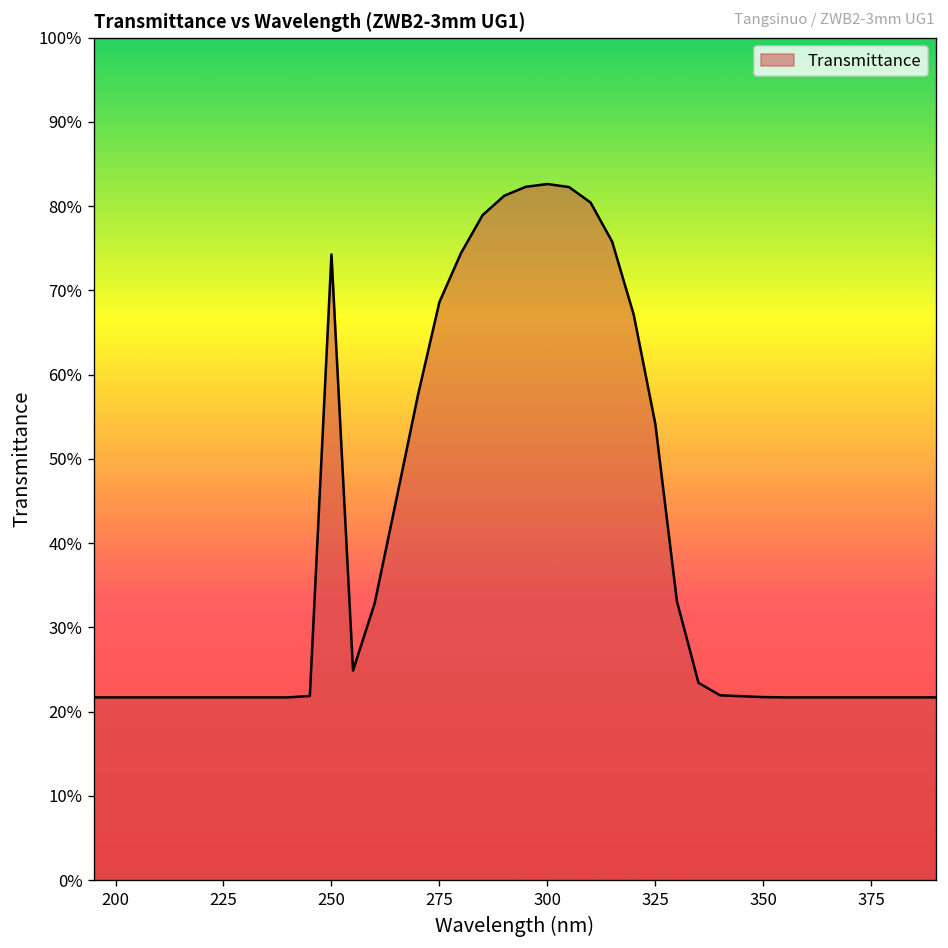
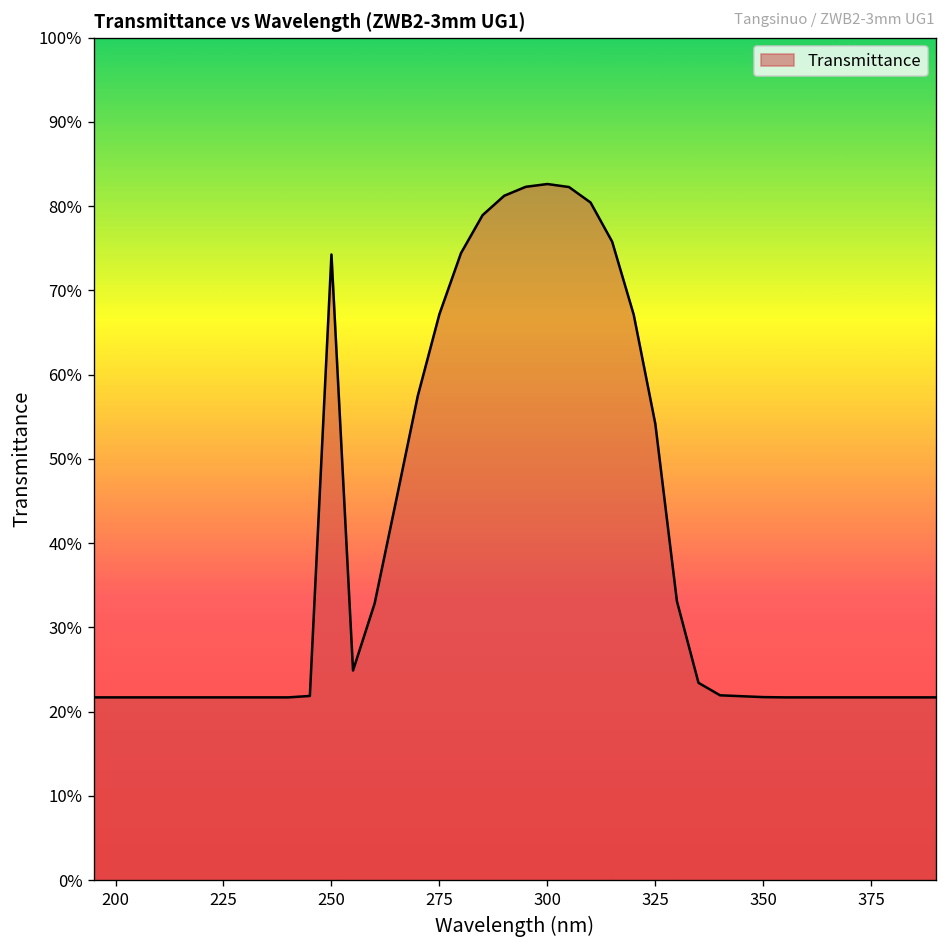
  {
    "200": "22%",
    "225": "22%",
    "250": "74%",
-   "275": "69%",
+   "275": "67%",
    "300": "83%",
    "325": "54%",
    "350": "22%",
    "375": "22%"
  }
